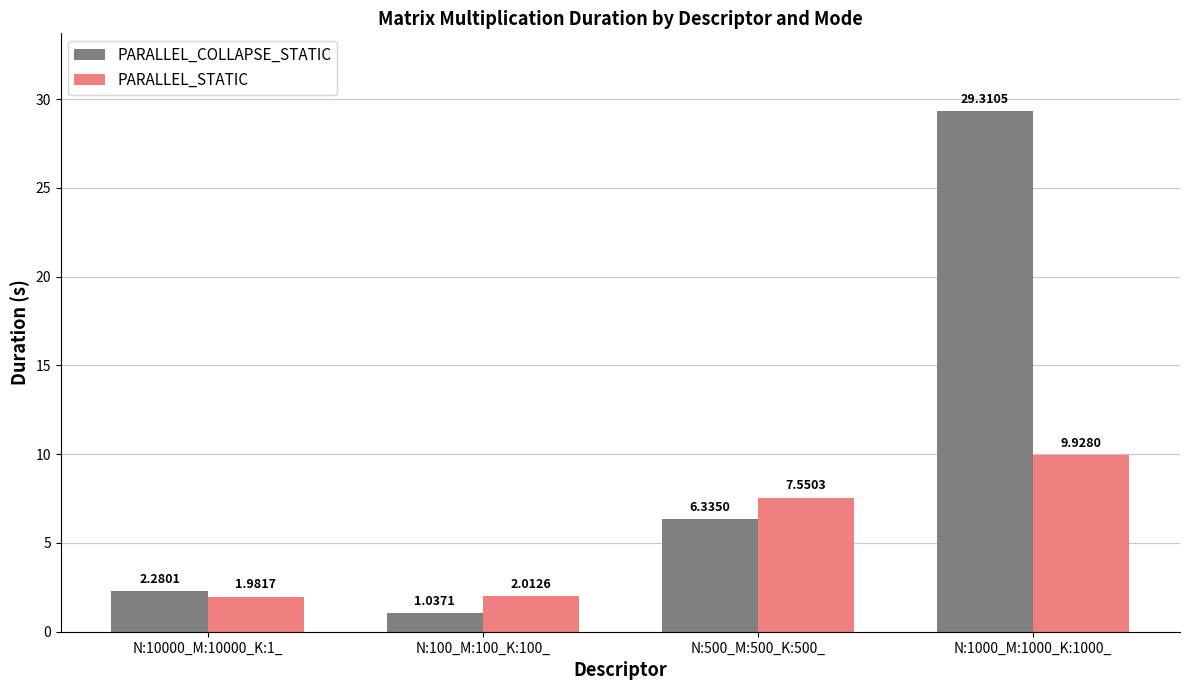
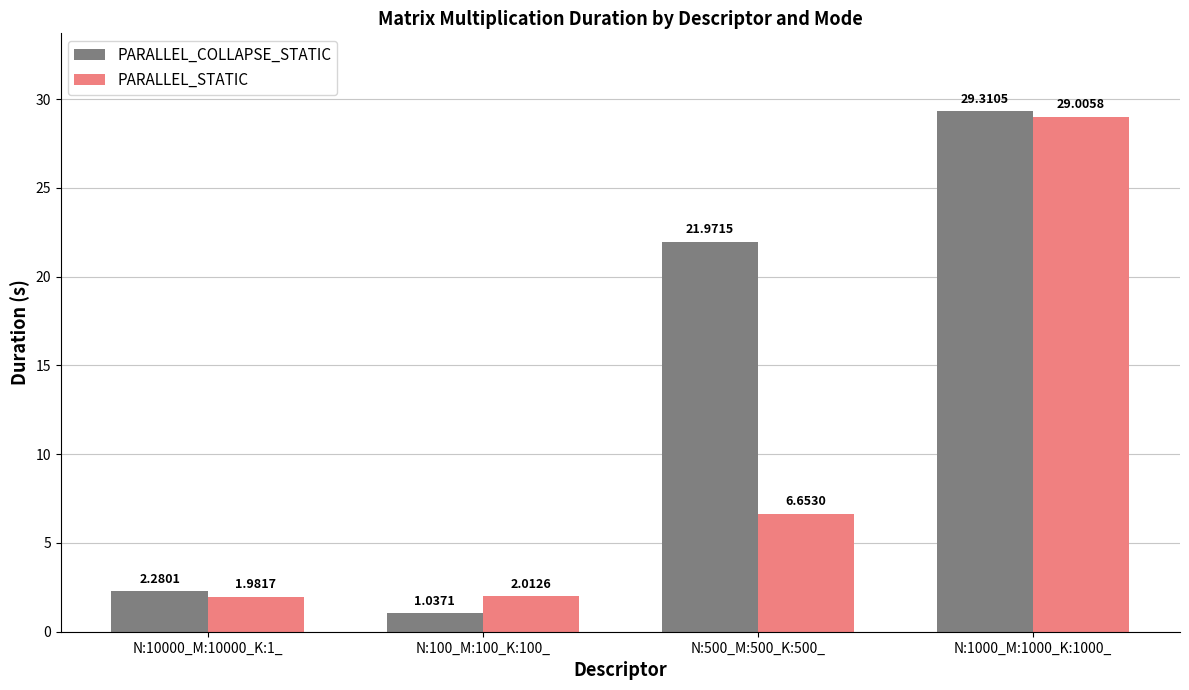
  {
    "PARALLEL_COLLAPSE_STATIC": {
      "N:10000_M:10000_K:1_": 2.2801,
      "N:100_M:100_K:100_": 1.0371,
-     "N:500_M:500_K:500_": 6.3350,
+     "N:500_M:500_K:500_": 21.9715,
      "N:1000_M:1000_K:1000_": 29.3105
    },
    "PARALLEL_STATIC": {
      "N:10000_M:10000_K:1_": 1.9817,
      "N:100_M:100_K:100_": 2.0126,
-     "N:500_M:500_K:500_": 7.5503,
-     "N:1000_M:1000_K:1000_": 9.9280
+     "N:500_M:500_K:500_": 6.6530,
+     "N:1000_M:1000_K:1000_": 29.0058
    }
  }
